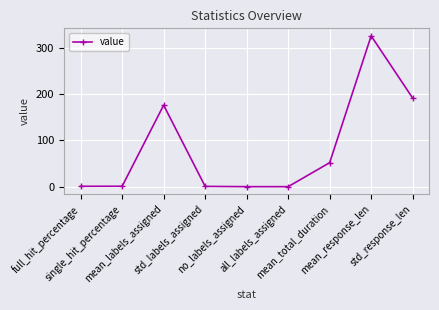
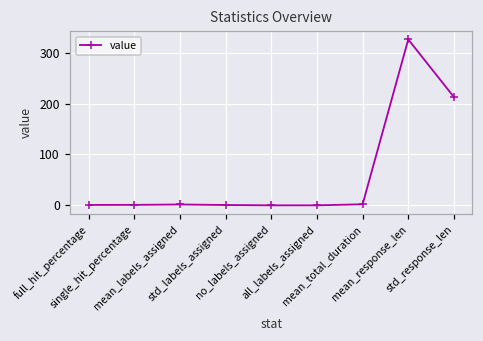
  {
    "full_hit_percentage": 0,
    "single_hit_percentage": 0,
-   "mean_labels_assigned": 180,
+   "mean_labels_assigned": 0,
    "std_labels_assigned": 0,
    "no_labels_assigned": 0,
    "all_labels_assigned": 0,
-   "mean_total_duration": 50,
+   "mean_total_duration": 0,
    "mean_response_len": 330,
-   "std_response_len": 190
+   "std_response_len": 210
  }
